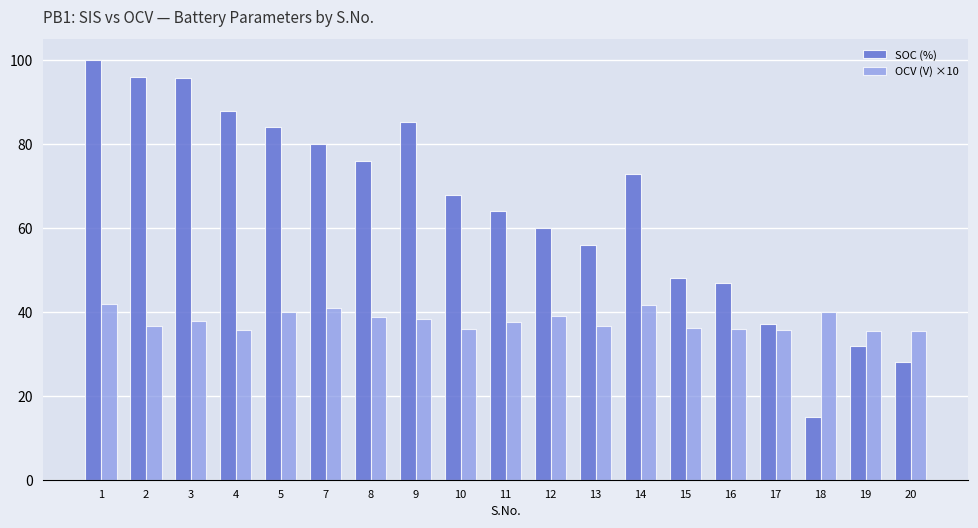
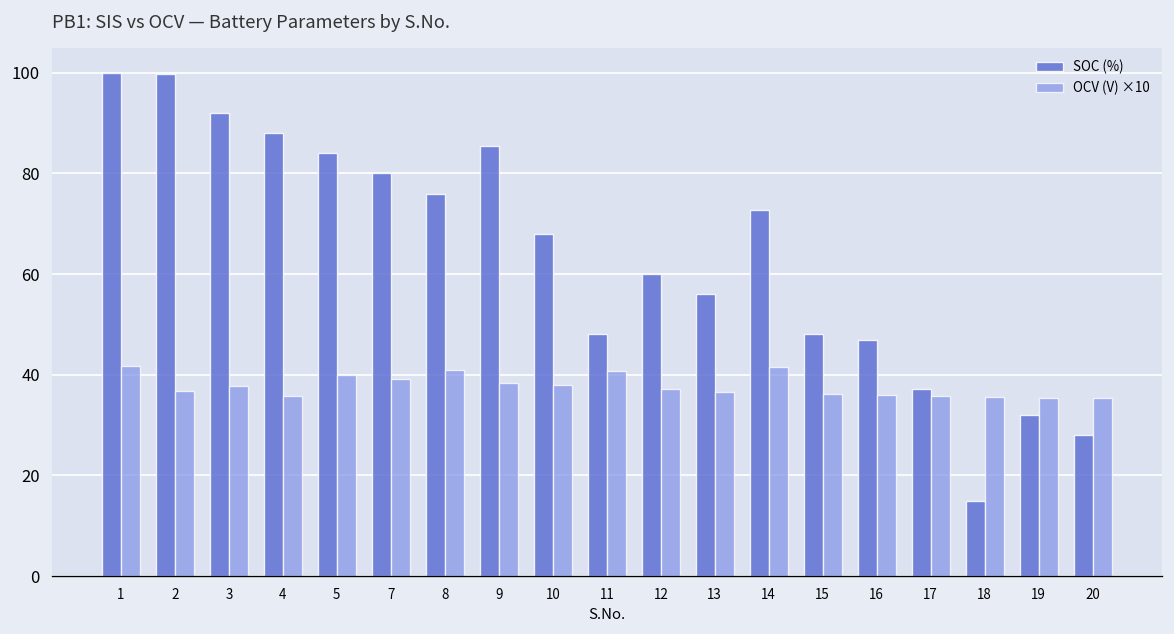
  {
    "SOC (%)": {
      "1": 100,
-     "2": 96,
-     "3": 96,
+     "2": 100,
+     "3": 92,
      "4": 88,
      "5": 84,
      "7": 80,
      "8": 76,
      "9": 85,
      "10": 68,
-     "11": 64,
+     "11": 48,
      "12": 60,
      "13": 56,
      "14": 73,
      "15": 48,
      "16": 47,
      "17": 37,
      "18": 15,
      "19": 32,
      "20": 28
    },
    "OCV (V) ×10": {
      "1": 42,
      "2": 37,
      "3": 38,
      "4": 36,
      "5": 40,
-     "7": 41,
-     "8": 39,
+     "7": 39,
+     "8": 41,
      "9": 38,
-     "10": 36,
-     "11": 38,
-     "12": 39,
+     "10": 38,
+     "11": 41,
+     "12": 37,
      "13": 37,
      "14": 42,
      "15": 36,
      "16": 36,
      "17": 36,
-     "18": 40,
+     "18": 36,
      "19": 35,
      "20": 35
    }
  }
